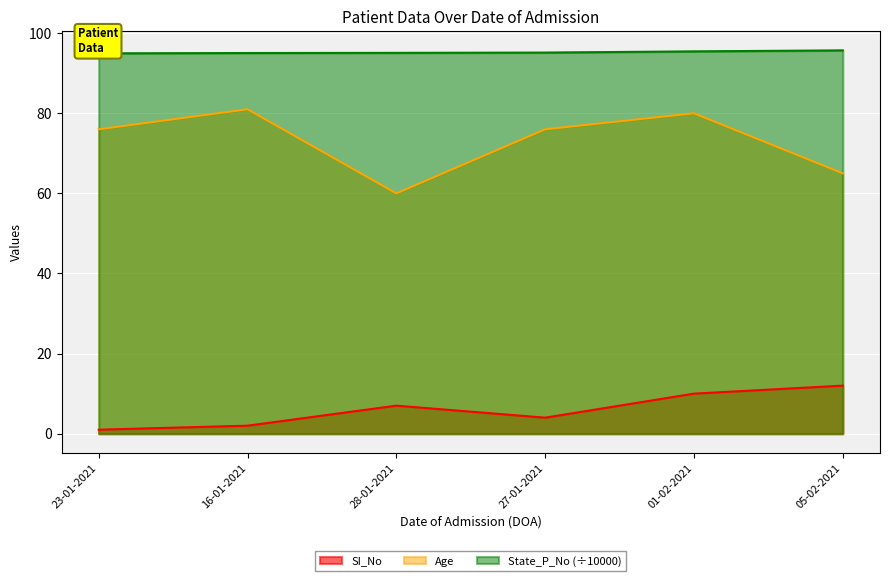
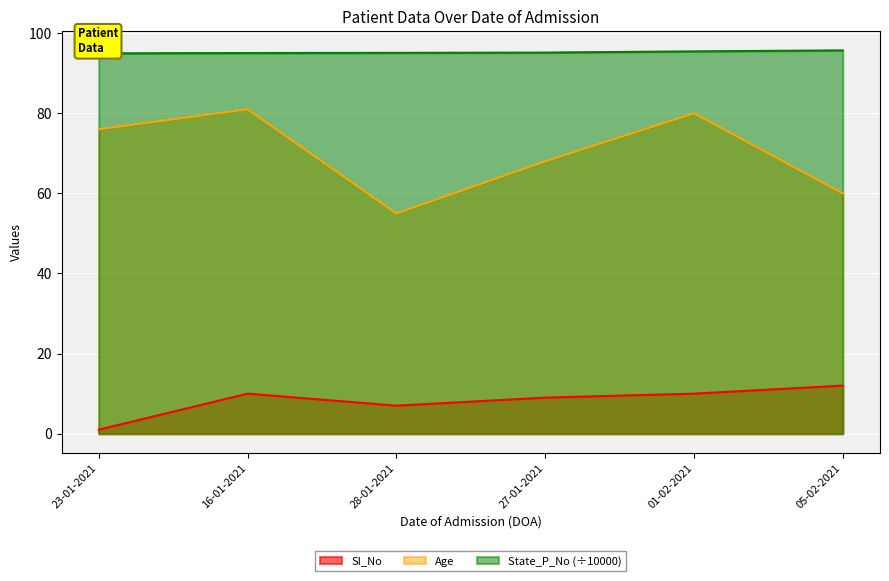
  {
    "SI_No": {
      "23-01-2021": 1,
-     "16-01-2021": 2,
+     "16-01-2021": 10,
      "28-01-2021": 7,
-     "27-01-2021": 4,
+     "27-01-2021": 9,
      "01-02-2021": 10,
      "05-02-2021": 12
    },
    "Age": {
      "23-01-2021": 76,
      "16-01-2021": 81,
-     "28-01-2021": 60,
-     "27-01-2021": 76,
+     "28-01-2021": 55,
+     "27-01-2021": 68,
      "01-02-2021": 80,
-     "05-02-2021": 65
+     "05-02-2021": 60
    },
    "State_P_No (÷10000)": {
      "16-01-2021": 95,
      "28-01-2021": 95,
      "27-01-2021": 95,
      "01-02-2021": 95,
      "05-02-2021": 96
    }
  }
